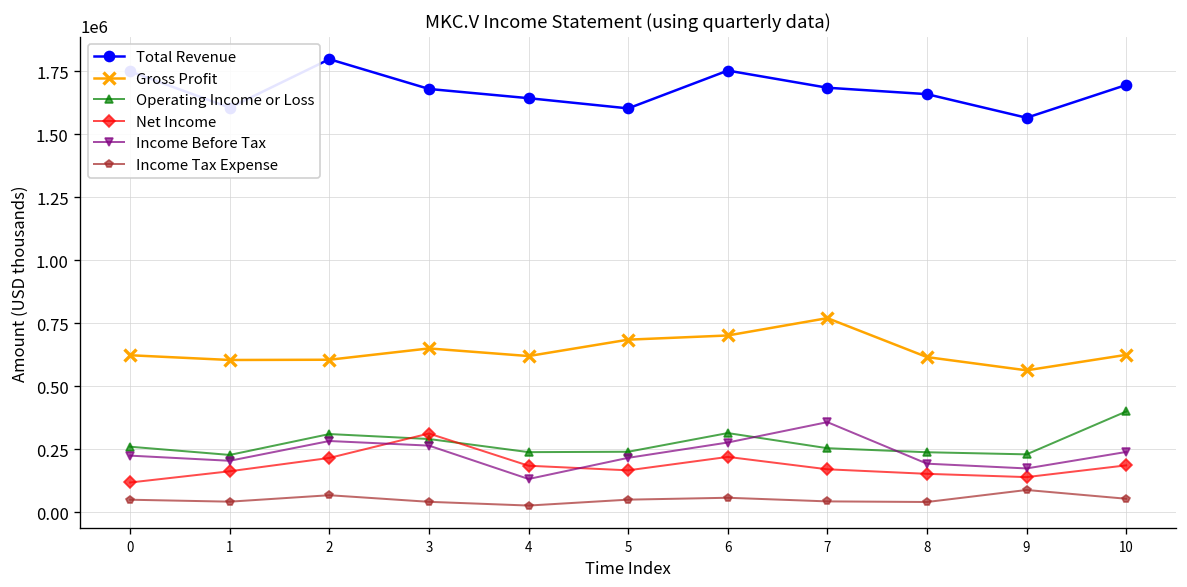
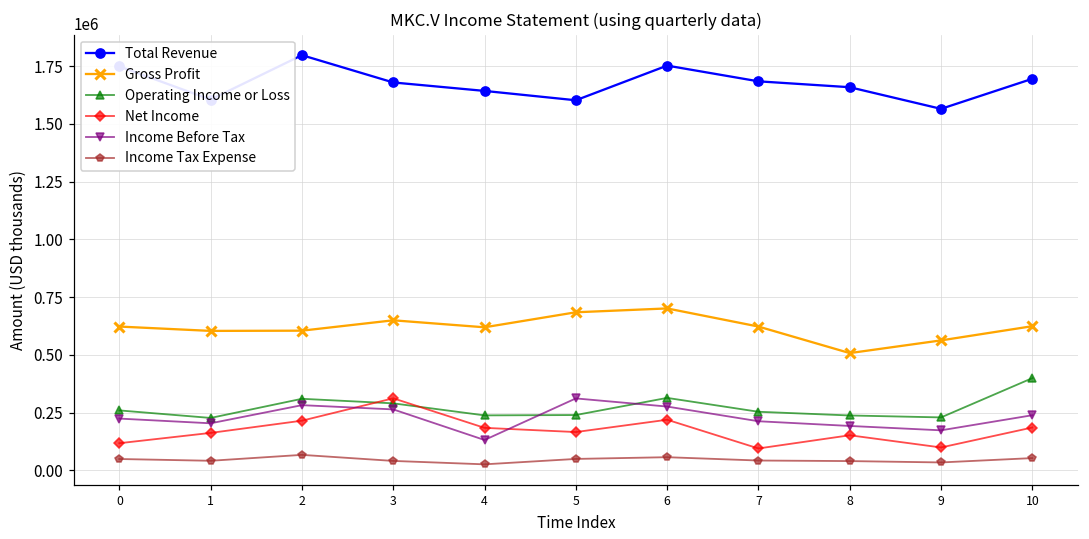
  {
    "Total Revenue": {
      "2": 1800000,
      "3": 1680000,
      "4": 1640000,
      "5": 1600000,
      "6": 1750000,
      "7": 1680000,
      "8": 1660000,
      "9": 1570000,
      "10": 1700000
    },
    "Gross Profit": {
      "0": 620000,
      "1": 600000,
      "2": 600000,
      "3": 650000,
      "4": 620000,
      "5": 680000,
      "6": 700000,
-     "7": 770000,
-     "8": 620000,
+     "7": 620000,
+     "8": 510000,
      "9": 560000,
      "10": 620000
    },
    "Operating Income or Loss": {
      "0": 260000,
      "1": 230000,
      "2": 310000,
      "3": 290000,
      "4": 240000,
      "5": 240000,
      "6": 310000,
      "7": 250000,
      "8": 240000,
      "9": 230000,
      "10": 400000
    },
    "Net Income": {
      "0": 120000,
      "1": 160000,
      "2": 220000,
      "3": 310000,
      "4": 180000,
      "5": 170000,
      "6": 220000,
-     "7": 170000,
+     "7": 90000,
      "8": 150000,
-     "9": 140000,
+     "9": 100000,
      "10": 190000
    },
    "Income Before Tax": {
      "0": 220000,
      "1": 200000,
      "2": 280000,
      "3": 260000,
      "4": 130000,
-     "5": 220000,
+     "5": 310000,
      "6": 280000,
-     "7": 360000,
+     "7": 210000,
      "8": 190000,
      "9": 170000,
      "10": 240000
    },
    "Income Tax Expense": {
      "0": 50000,
      "1": 40000,
      "2": 70000,
      "3": 40000,
      "4": 30000,
      "5": 50000,
      "6": 60000,
      "7": 40000,
      "8": 40000,
-     "9": 90000,
+     "9": 30000,
      "10": 50000
    }
  }
